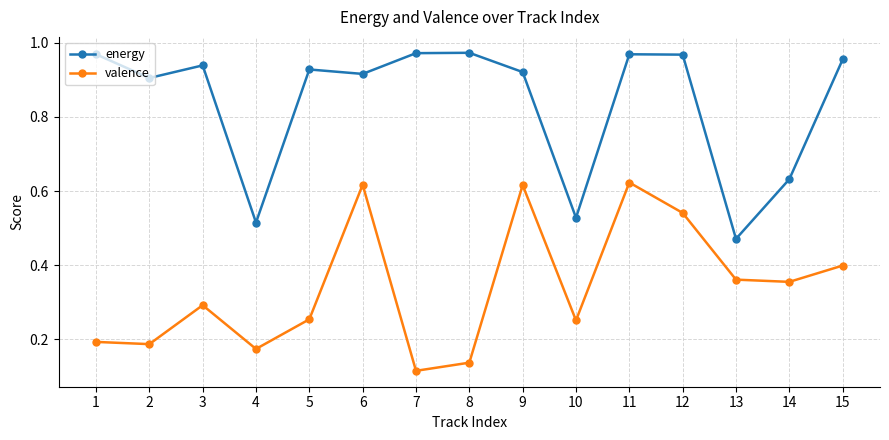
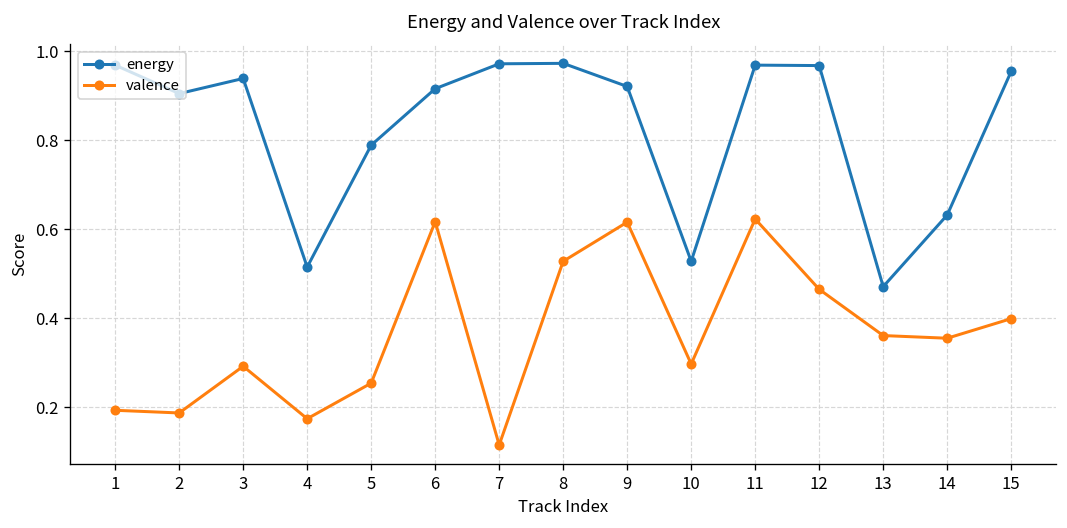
  {
    "energy": {
      "3": 0.94,
      "4": 0.52,
-     "5": 0.93,
+     "5": 0.79,
      "6": 0.92,
      "7": 0.97,
      "8": 0.97,
      "9": 0.92,
      "10": 0.53,
      "11": 0.97,
      "12": 0.97,
      "13": 0.47,
      "14": 0.63,
      "15": 0.96
    },
    "valence": {
      "1": 0.19,
      "2": 0.19,
      "3": 0.29,
      "4": 0.17,
      "5": 0.25,
      "6": 0.62,
      "7": 0.12,
-     "8": 0.14,
+     "8": 0.53,
      "9": 0.62,
-     "10": 0.25,
+     "10": 0.30,
      "11": 0.62,
-     "12": 0.54,
+     "12": 0.47,
      "13": 0.36,
      "14": 0.36,
      "15": 0.40
    }
  }
